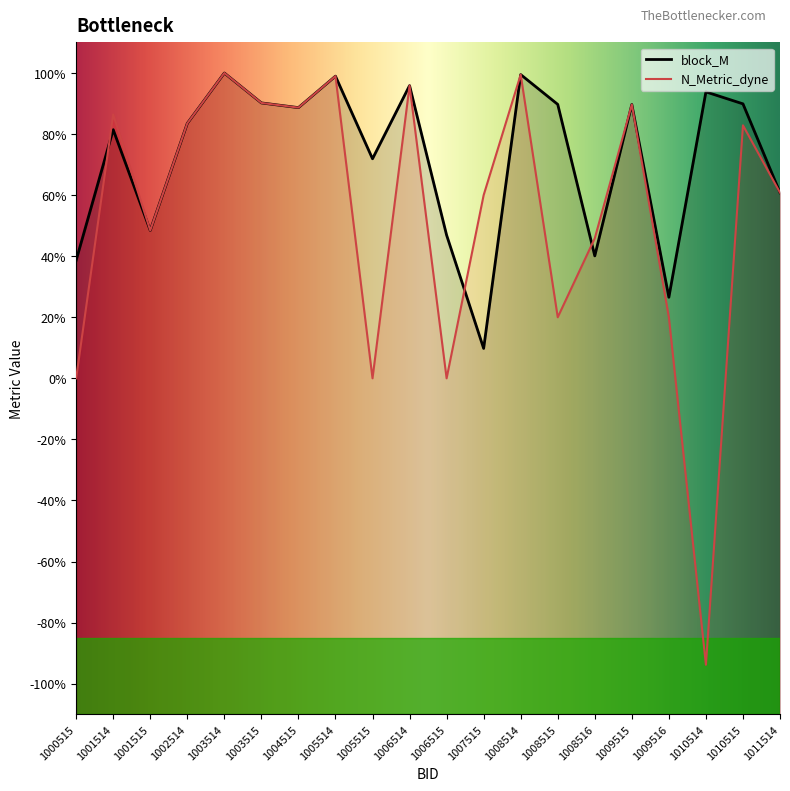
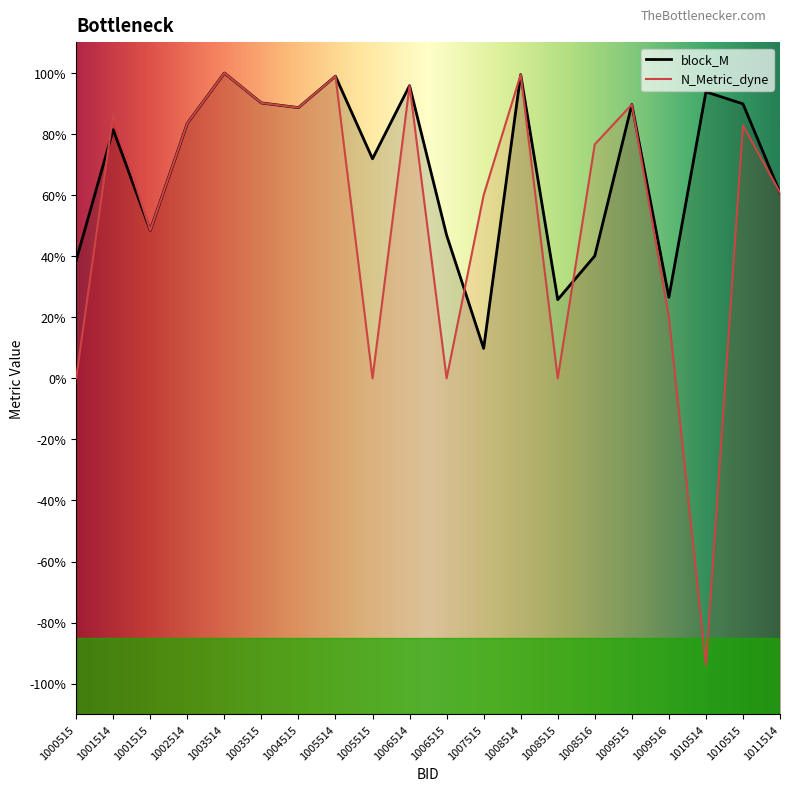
  {
    "block_M": {
      "1000515": "39%",
      "1001514": "81%",
      "1005515": "72%",
      "1006515": "47%",
      "1007515": "10%",
-     "1008515": "90%",
+     "1008515": "26%",
      "1008516": "40%",
      "1009516": "27%",
      "1010514": "94%",
      "1010515": "90%"
    },
    "N_Metric_dyne": {
-     "1008515": "20%",
-     "1008516": "46%"
+     "1008515": "0%",
+     "1008516": "77%"
    }
  }
